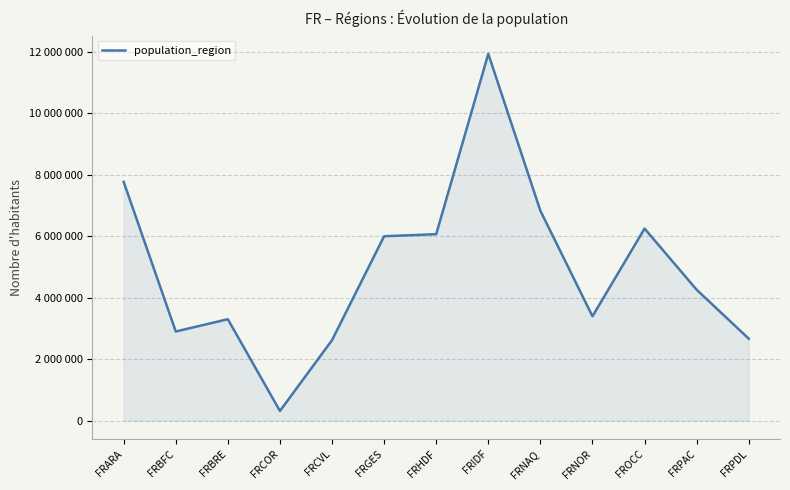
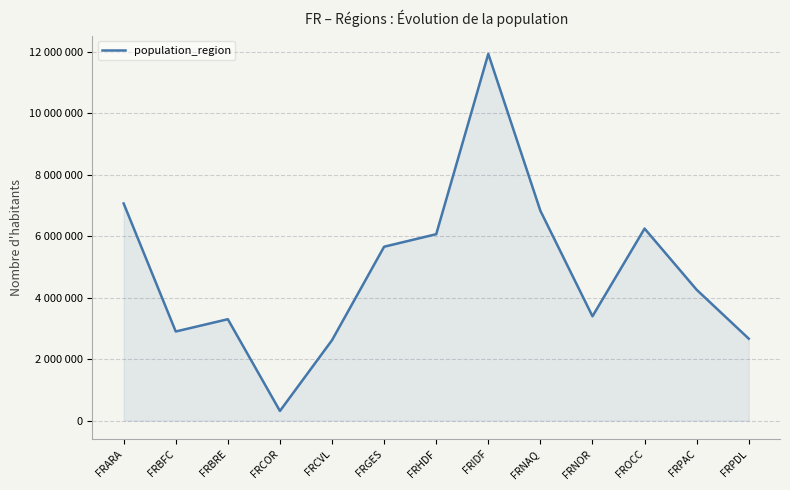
  {
-   "FRARA": 7800000,
+   "FRARA": 7100000,
    "FRBFC": 2900000,
    "FRBRE": 3300000,
    "FRCOR": 300000,
    "FRCVL": 2600000,
-   "FRGES": 6000000,
+   "FRGES": 5700000,
    "FRHDF": 6100000,
    "FRIDF": 11900000,
    "FRNAQ": 6800000,
    "FRNOR": 3400000,
    "FROCC": 6300000,
    "FRPAC": 4300000,
    "FRPDL": 2700000
  }
